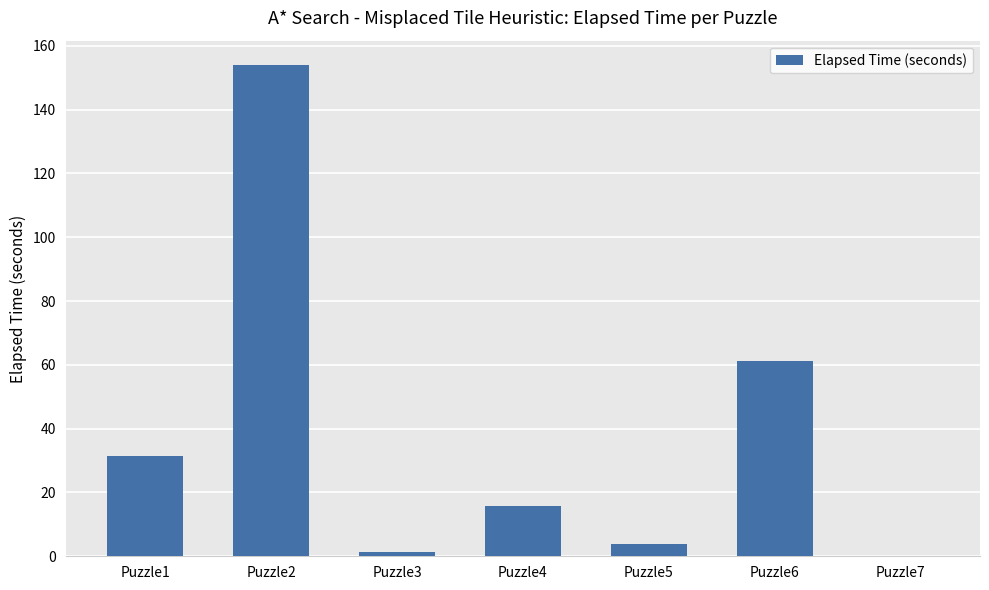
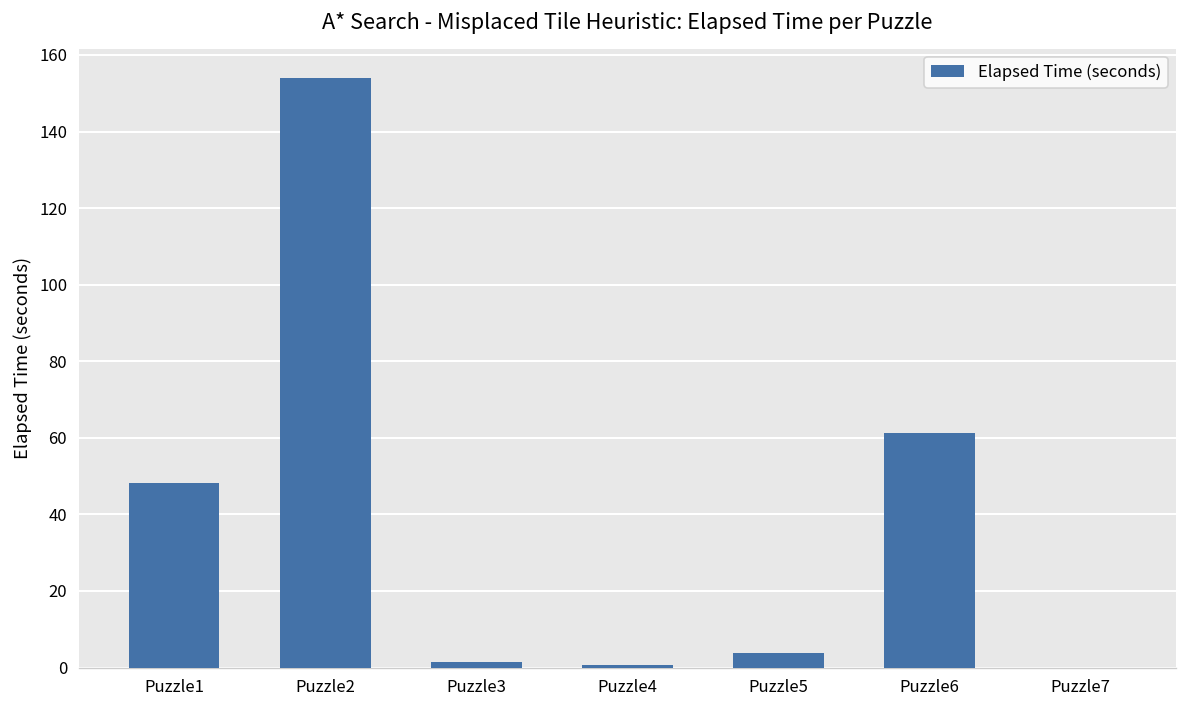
  {
-   "Puzzle1": 31,
+   "Puzzle1": 48,
    "Puzzle2": 154,
    "Puzzle3": 1,
-   "Puzzle4": 16,
+   "Puzzle4": 1,
    "Puzzle5": 4,
    "Puzzle6": 61
  }
